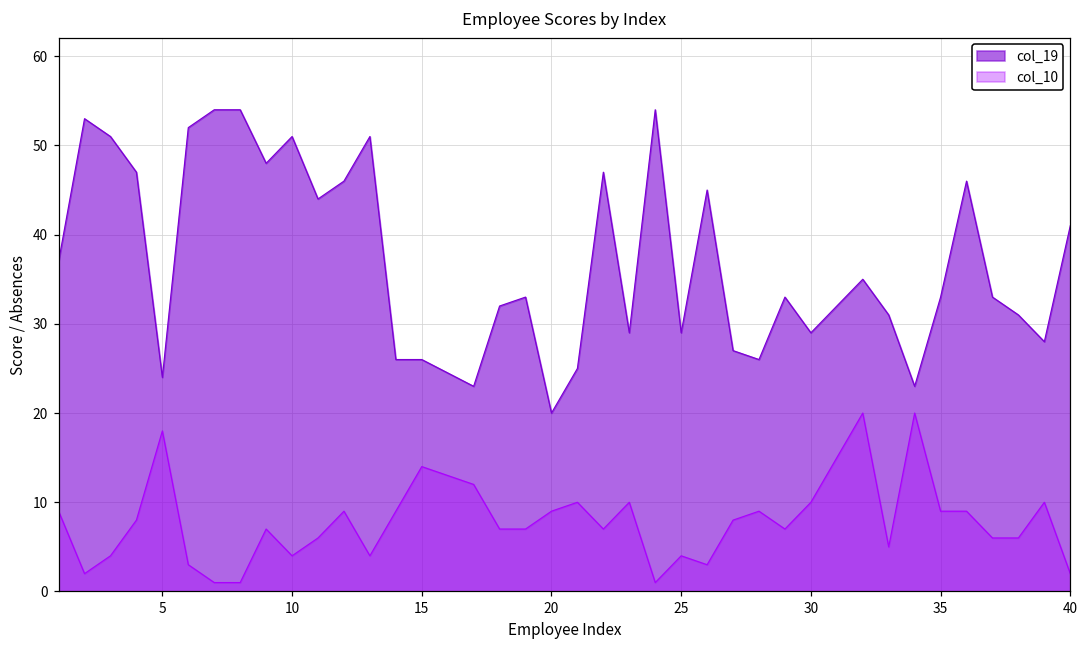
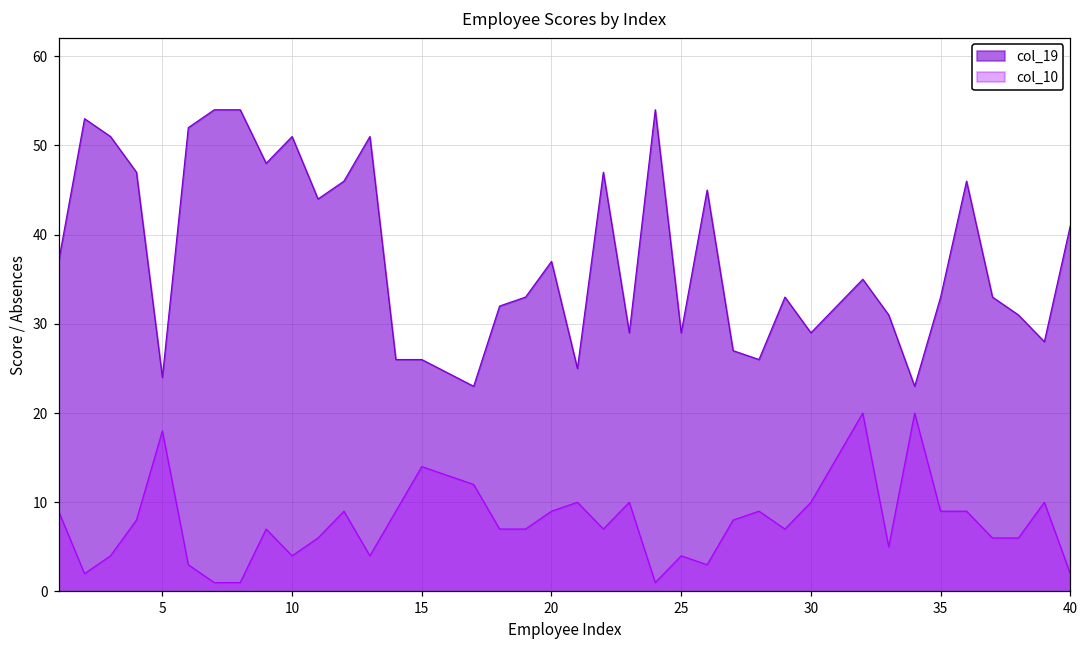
  {
    "col_19": {
      "5": 24,
      "10": 51,
      "15": 26,
-     "20": 20,
+     "20": 37,
      "25": 29,
      "30": 29,
      "35": 33,
      "40": 41
    },
    "col_10": {
      "5": 18,
      "10": 4,
      "15": 14,
      "20": 9,
      "25": 4,
      "30": 10,
      "35": 9,
      "40": 2
    }
  }
